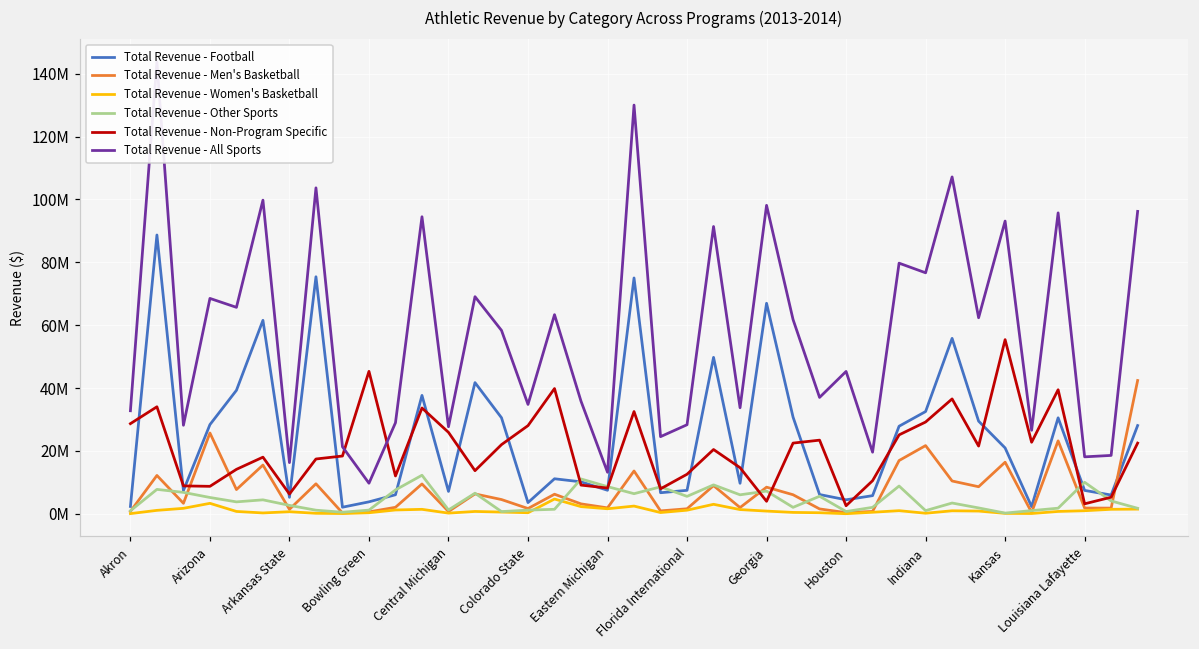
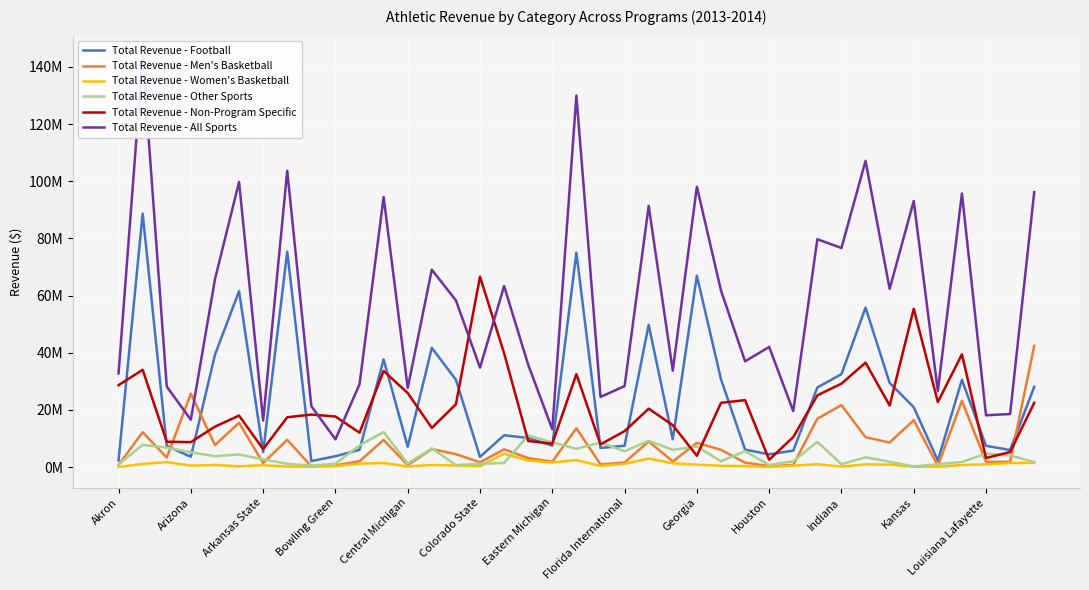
  {
    "Total Revenue - Football": {
      "Akron": 2000000,
-     "Arizona": 28000000,
+     "Arizona": 4000000,
      "Arkansas State": 5000000,
      "Bowling Green": 4000000,
      "Central Michigan": 7000000,
      "Colorado State": 4000000,
      "Florida International": 7000000,
      "Georgia": 67000000,
      "Houston": 4000000,
      "Indiana": 33000000,
      "Kansas": 21000000,
      "Louisiana Lafayette": 7000000
    },
    "Total Revenue - Men's Basketball": {
      "Arizona": 26000000,
      "Georgia": 8000000,
      "Indiana": 22000000,
      "Kansas": 16000000
    },
    "Total Revenue - Women's Basketball": {
-     "Arizona": 3000000,
+     "Arizona": 1000000,
      "Georgia": 1000000
    },
    "Total Revenue - Other Sports": {
      "Arizona": 5000000,
      "Arkansas State": 3000000,
      "Florida International": 6000000,
      "Georgia": 7000000,
-     "Louisiana Lafayette": 10000000
+     "Louisiana Lafayette": 5000000
    },
    "Total Revenue - Non-Program Specific": {
      "Akron": 29000000,
      "Arizona": 9000000,
      "Arkansas State": 6000000,
-     "Bowling Green": 45000000,
+     "Bowling Green": 18000000,
      "Central Michigan": 26000000,
-     "Colorado State": 28000000,
+     "Colorado State": 67000000,
      "Florida International": 13000000,
      "Georgia": 4000000,
      "Houston": 3000000,
      "Indiana": 29000000,
      "Kansas": 55000000,
      "Louisiana Lafayette": 3000000
    },
    "Total Revenue - All Sports": {
      "Akron": 33000000,
-     "Arizona": 69000000,
+     "Arizona": 17000000,
      "Arkansas State": 16000000,
      "Bowling Green": 10000000,
      "Central Michigan": 28000000,
      "Colorado State": 35000000,
      "Eastern Michigan": 13000000,
      "Florida International": 28000000,
      "Georgia": 98000000,
-     "Houston": 45000000,
+     "Houston": 42000000,
      "Indiana": 77000000,
      "Kansas": 93000000,
      "Louisiana Lafayette": 18000000
    }
  }
